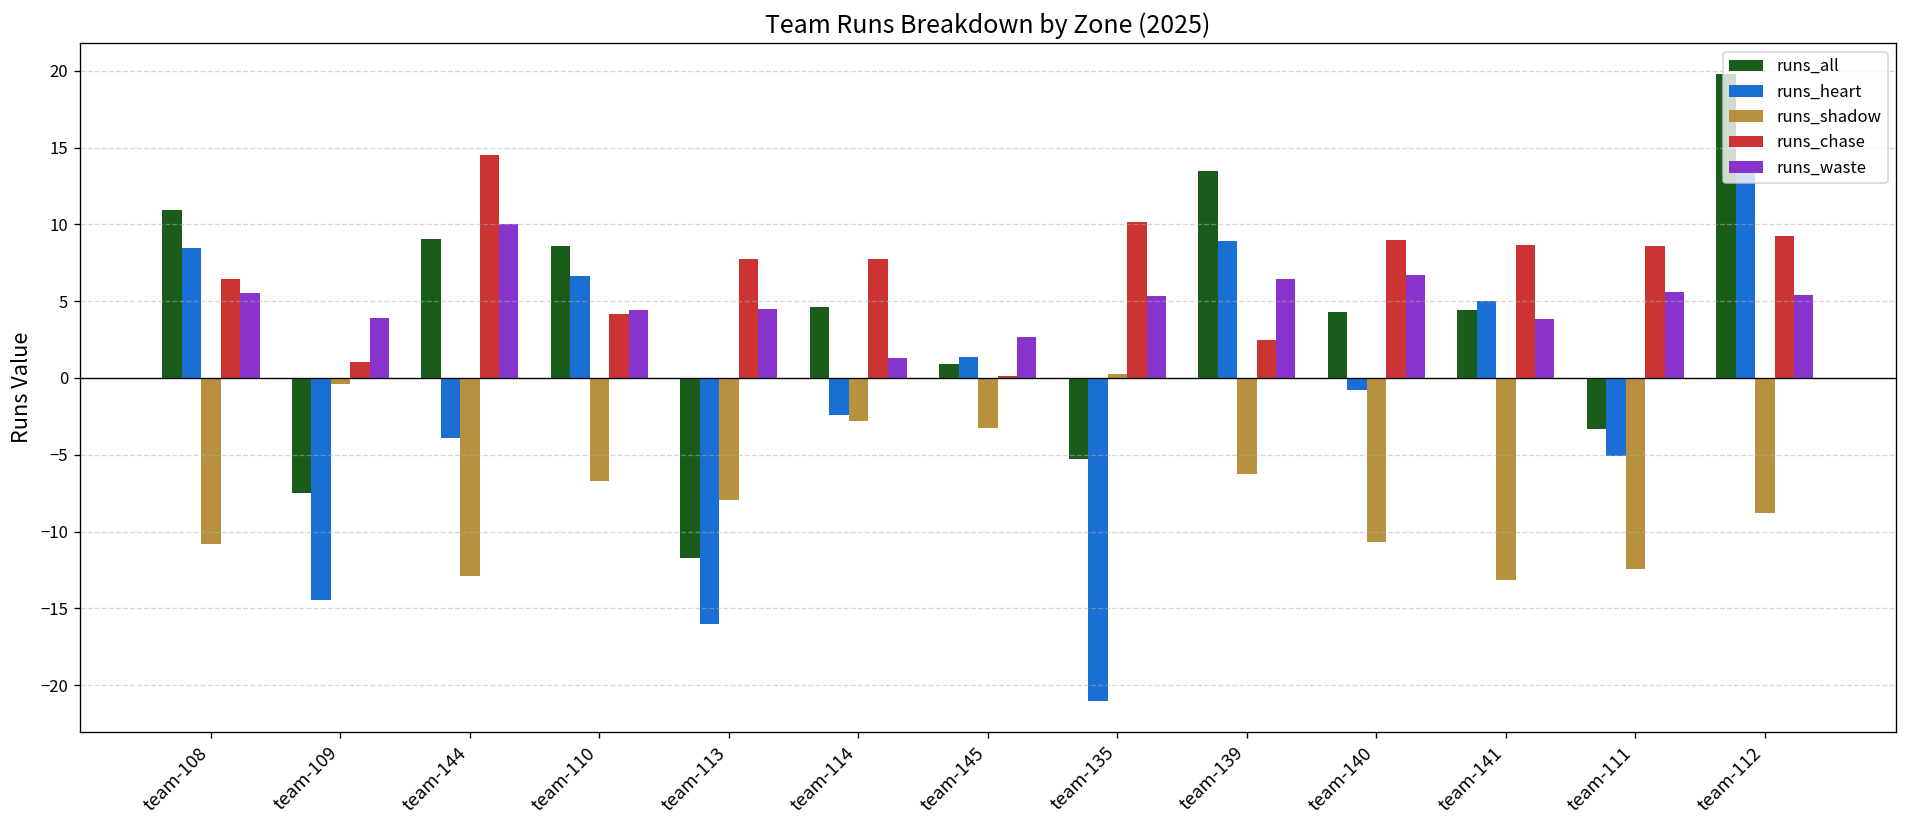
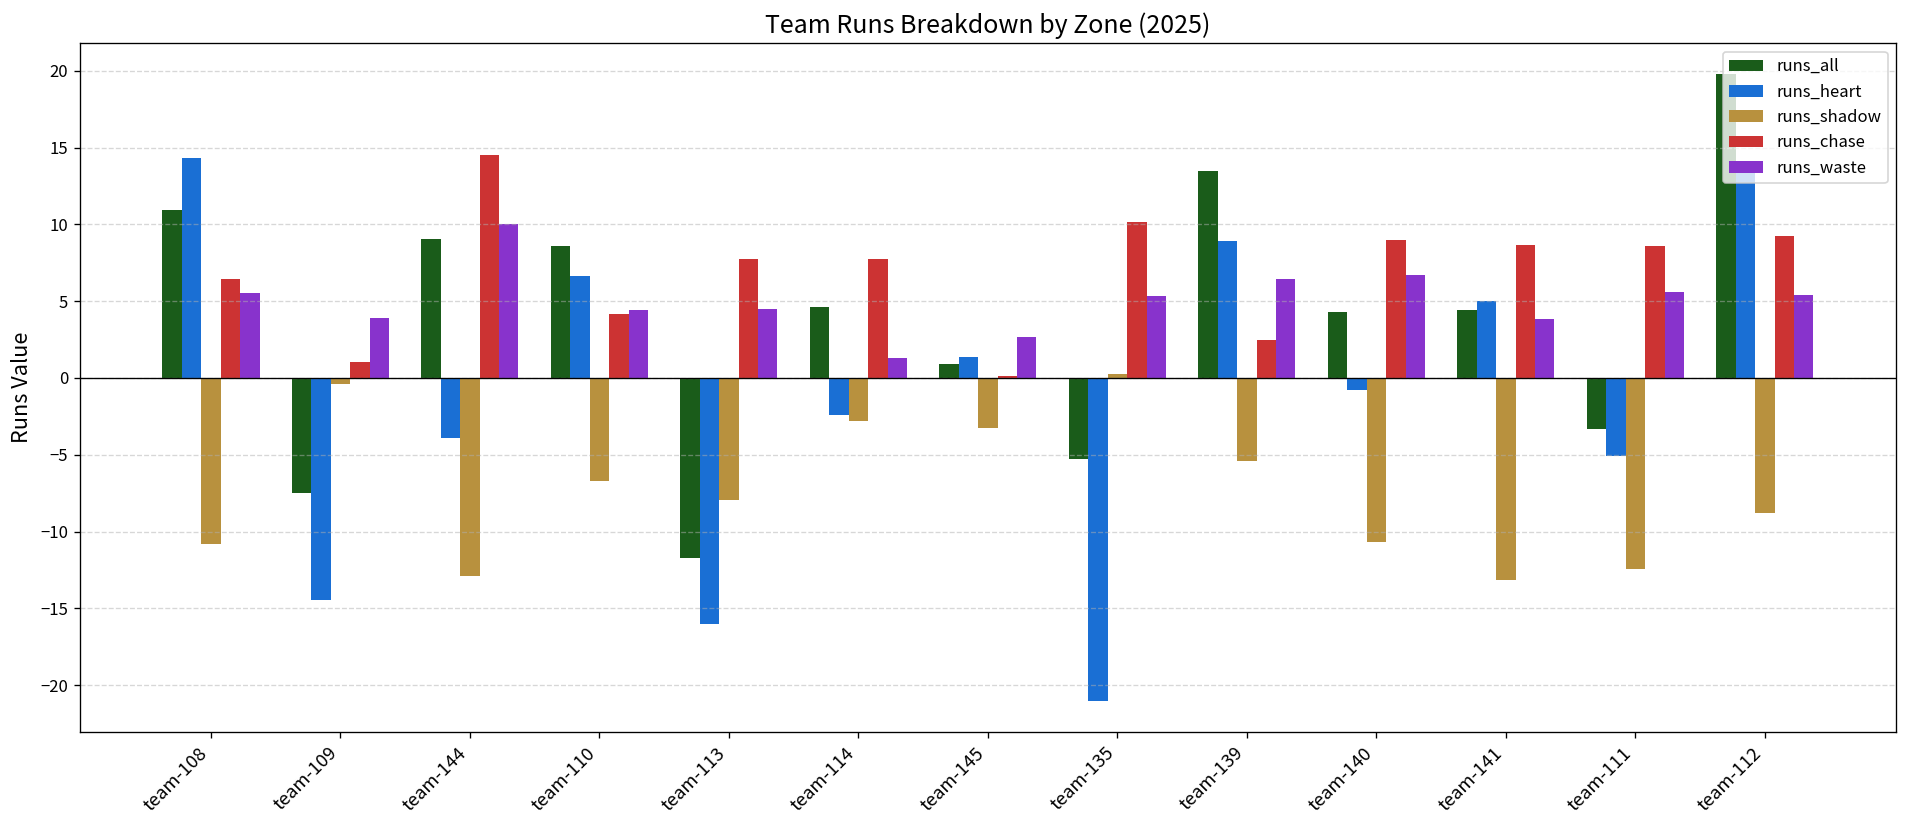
  {
    "runs_all": {
      "team-108": 11.0,
      "team-109": -7.5,
      "team-144": 9.0,
      "team-110": 8.6,
      "team-113": -11.7,
      "team-114": 4.6,
      "team-145": 0.9,
      "team-135": -5.3,
      "team-139": 13.5,
      "team-140": 4.3,
      "team-141": 4.4,
      "team-111": -3.4
    },
    "runs_heart": {
-     "team-108": 8.4,
+     "team-108": 14.3,
      "team-109": -14.5,
      "team-144": -3.9,
      "team-110": 6.7,
      "team-113": -16.0,
      "team-114": -2.4,
      "team-145": 1.4,
      "team-135": -21.0,
      "team-139": 8.9,
      "team-140": -0.8,
      "team-141": 5.0,
      "team-111": -5.1
    },
    "runs_shadow": {
      "team-108": -10.8,
      "team-109": -0.4,
      "team-144": -12.9,
      "team-110": -6.7,
      "team-113": -7.9,
      "team-114": -2.8,
      "team-145": -3.3,
      "team-135": 0.3,
-     "team-139": -6.2,
+     "team-139": -5.4,
      "team-140": -10.7,
      "team-141": -13.1,
      "team-111": -12.5,
      "team-112": -8.8
    },
    "runs_chase": {
      "team-108": 6.4,
      "team-109": 1.0,
      "team-144": 14.5,
      "team-110": 4.2,
      "team-113": 7.7,
      "team-114": 7.7,
      "team-135": 10.1,
      "team-139": 2.5,
      "team-140": 9.0,
      "team-141": 8.7,
      "team-111": 8.6,
      "team-112": 9.2
    },
    "runs_waste": {
      "team-108": 5.6,
      "team-109": 3.9,
      "team-144": 10.0,
      "team-110": 4.5,
      "team-113": 4.5,
      "team-114": 1.3,
      "team-145": 2.7,
      "team-135": 5.4,
      "team-139": 6.5,
      "team-140": 6.7,
      "team-141": 3.8,
      "team-111": 5.6,
      "team-112": 5.4
    }
  }
